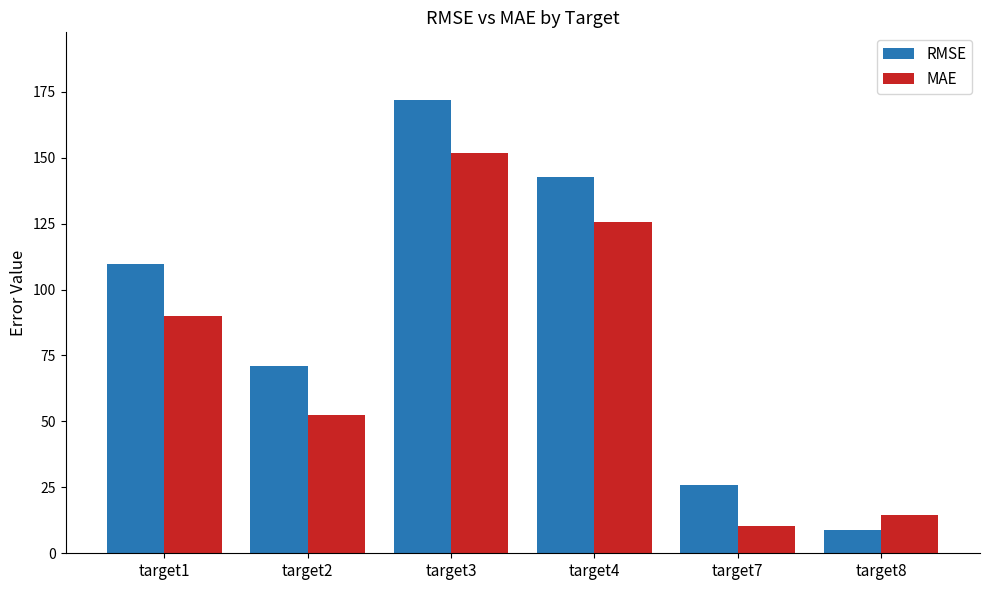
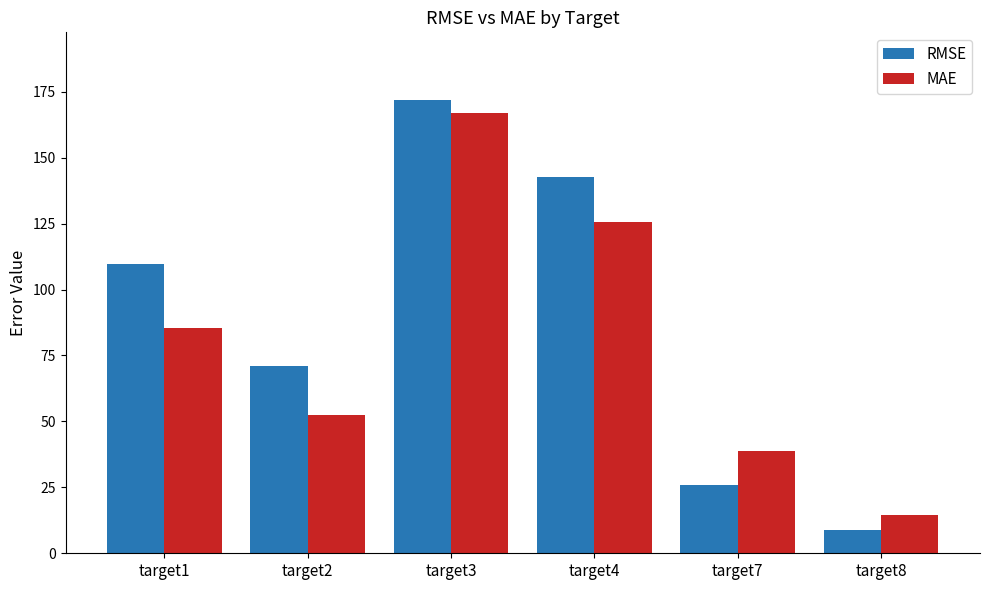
  {
    "RMSE": {
      "target1": 110,
      "target2": 71,
      "target3": 172,
      "target4": 143,
      "target7": 26,
      "target8": 9
    },
    "MAE": {
-     "target1": 90,
+     "target1": 86,
      "target2": 52,
-     "target3": 152,
+     "target3": 167,
      "target4": 125,
-     "target7": 11,
+     "target7": 39,
      "target8": 15
    }
  }
